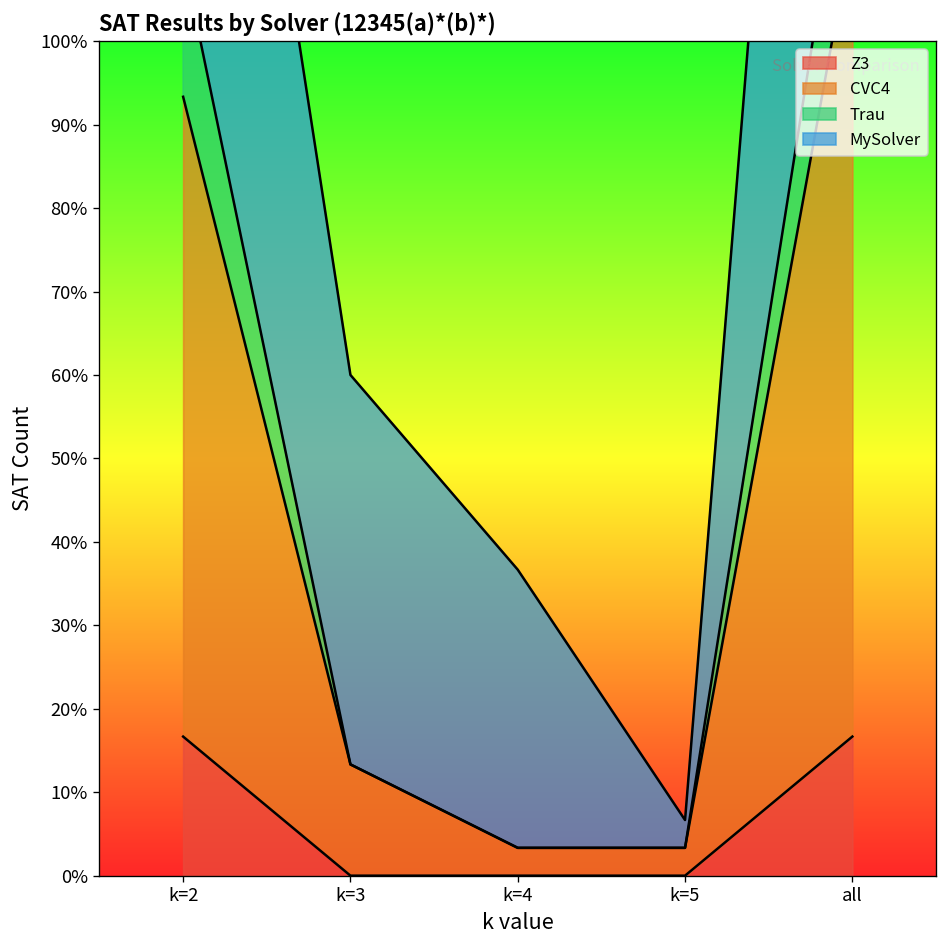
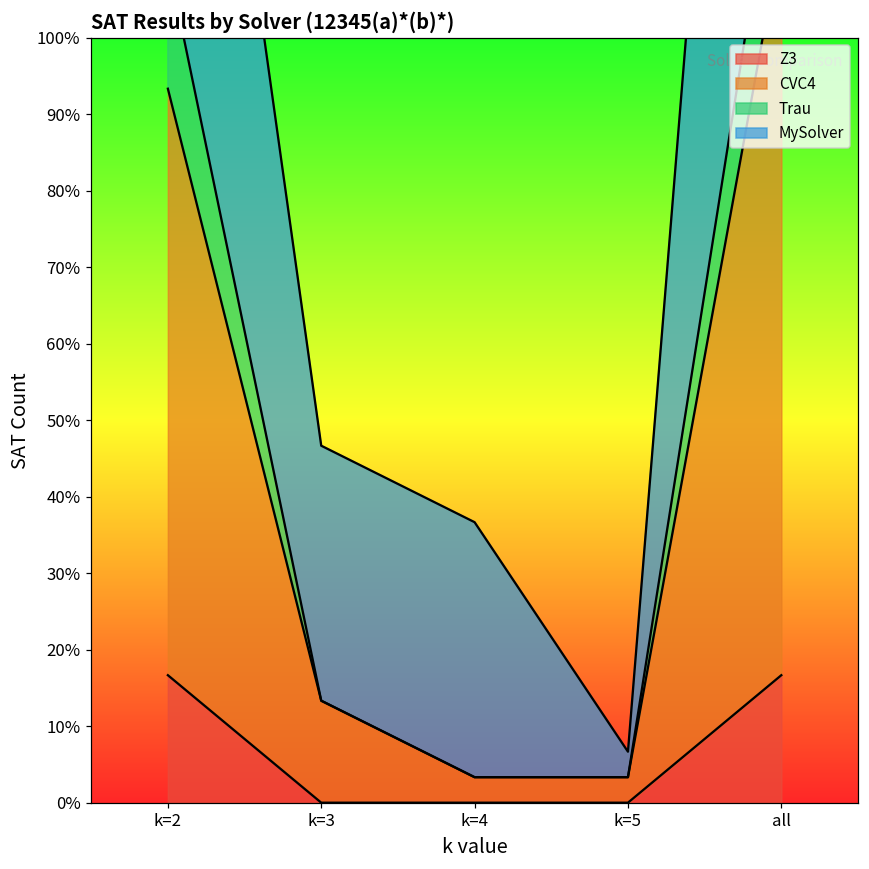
  {
    "MySolver": {
-     "k=3": "47%",
+     "k=3": "33%",
      "k=4": "33%",
      "k=5": "3%"
    }
  }
